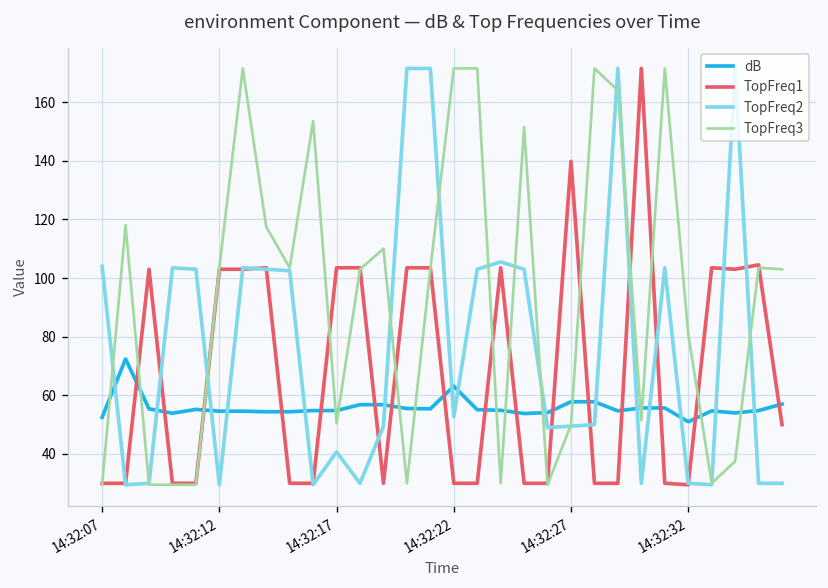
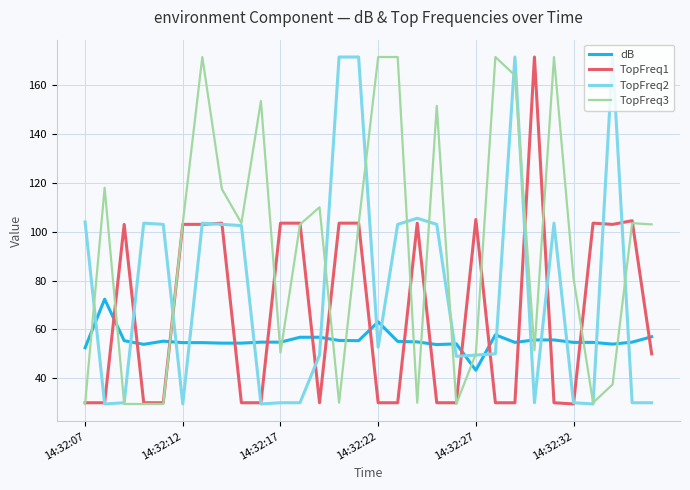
  {
    "dB": {
      "14:32:07": 53,
      "14:32:12": 55,
      "14:32:17": 55,
      "14:32:22": 63,
-     "14:32:27": 58,
-     "14:32:32": 51
+     "14:32:27": 43,
+     "14:32:32": 55
    },
    "TopFreq1": {
      "14:32:17": 104,
      "14:32:22": 30,
-     "14:32:27": 140
+     "14:32:27": 105
    },
    "TopFreq2": {
      "14:32:07": 104,
      "14:32:12": 30,
-     "14:32:17": 41,
+     "14:32:17": 30,
      "14:32:22": 53
    },
    "TopFreq3": {
      "14:32:17": 51,
      "14:32:22": 172,
      "14:32:32": 81
    }
  }
